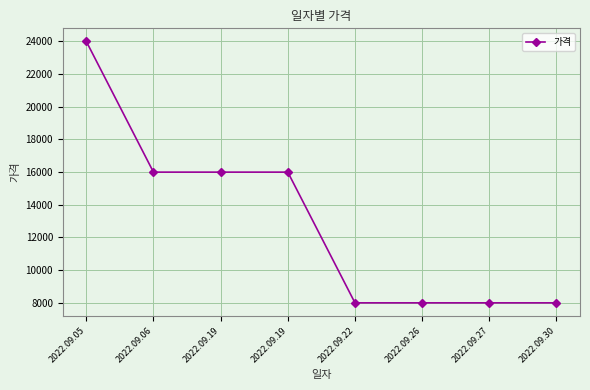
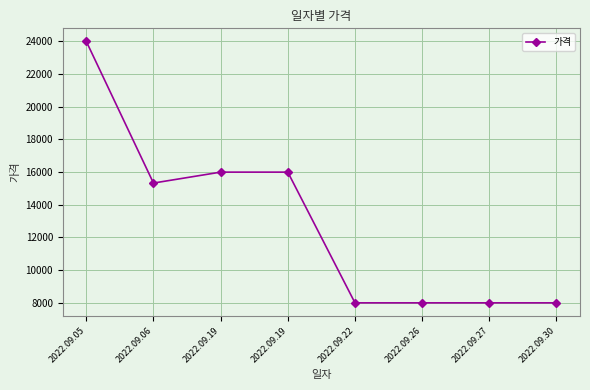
  {
    "2022.09.05": 24000,
-   "2022.09.06": 16000,
+   "2022.09.06": 15300,
    "2022.09.22": 8000,
    "2022.09.26": 8000,
    "2022.09.27": 8000,
    "2022.09.30": 8000
  }
